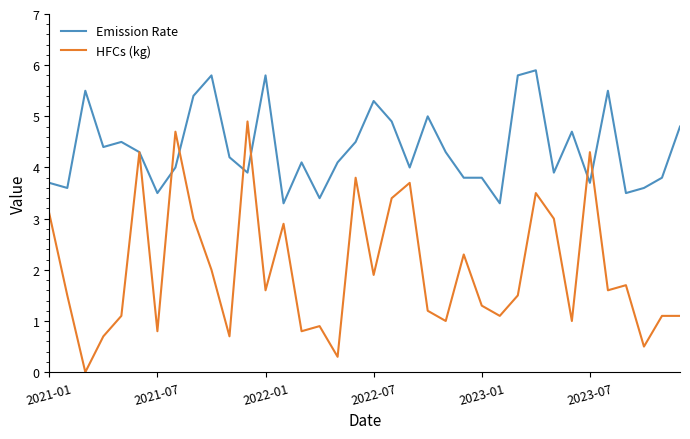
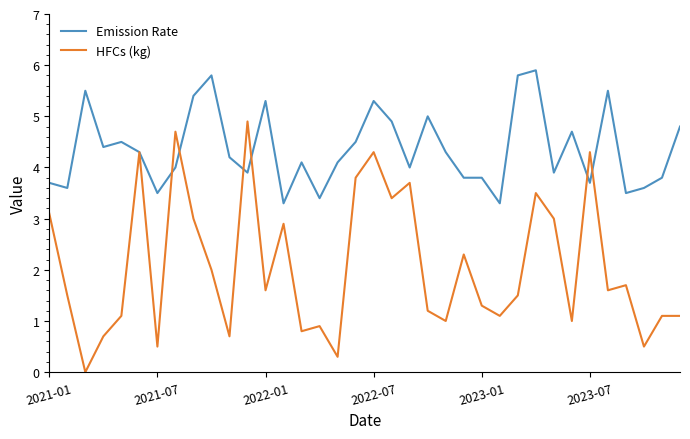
  {
    "Emission Rate": {
      "2021-01": 3.7,
      "2021-07": 3.5,
-     "2022-01": 5.8,
+     "2022-01": 5.3,
      "2022-07": 5.3,
      "2023-01": 3.8,
      "2023-07": 3.7
    },
    "HFCs (kg)": {
      "2021-01": 3.1,
-     "2021-07": 0.8,
+     "2021-07": 0.5,
      "2022-01": 1.6,
-     "2022-07": 1.9,
+     "2022-07": 4.3,
      "2023-01": 1.3,
      "2023-07": 4.3
    }
  }
